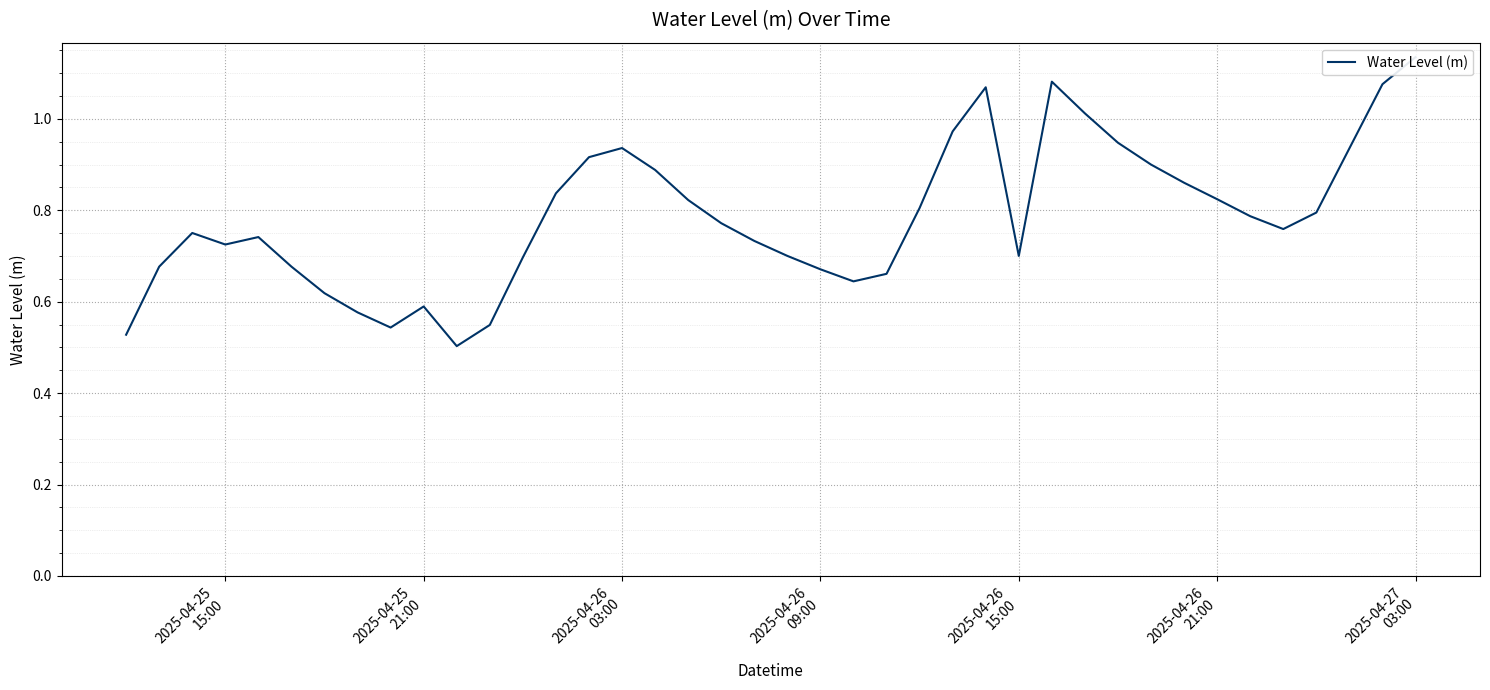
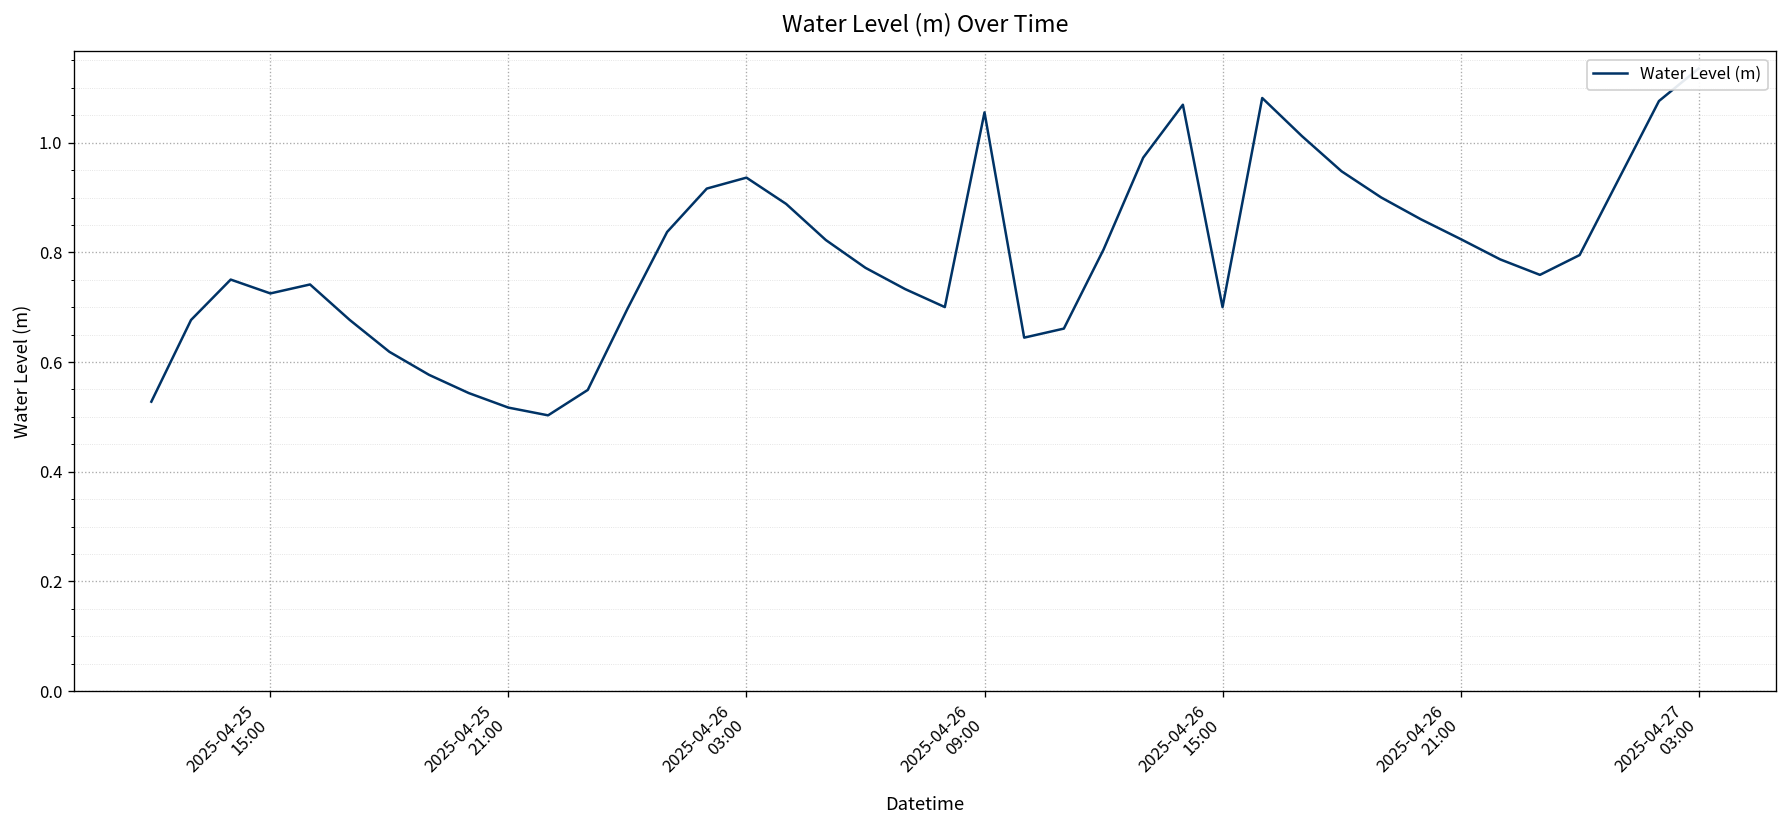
  {
    "2025-04-25 15:00": 0.73,
-   "2025-04-25 21:00": 0.59,
+   "2025-04-25 21:00": 0.52,
    "2025-04-26 03:00": 0.94,
-   "2025-04-26 09:00": 0.67,
+   "2025-04-26 09:00": 1.06,
    "2025-04-26 15:00": 0.70,
    "2025-04-26 21:00": 0.82
  }
